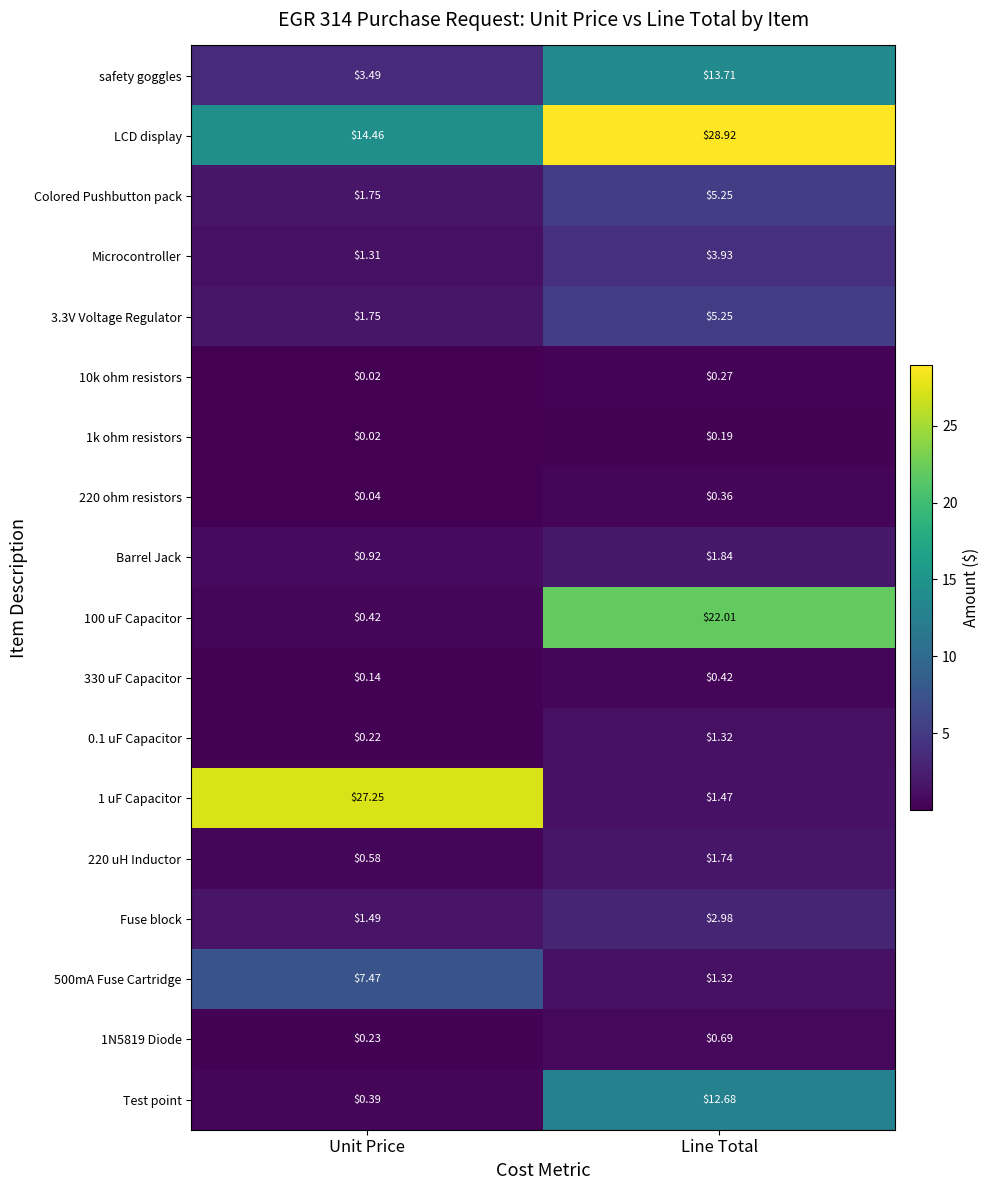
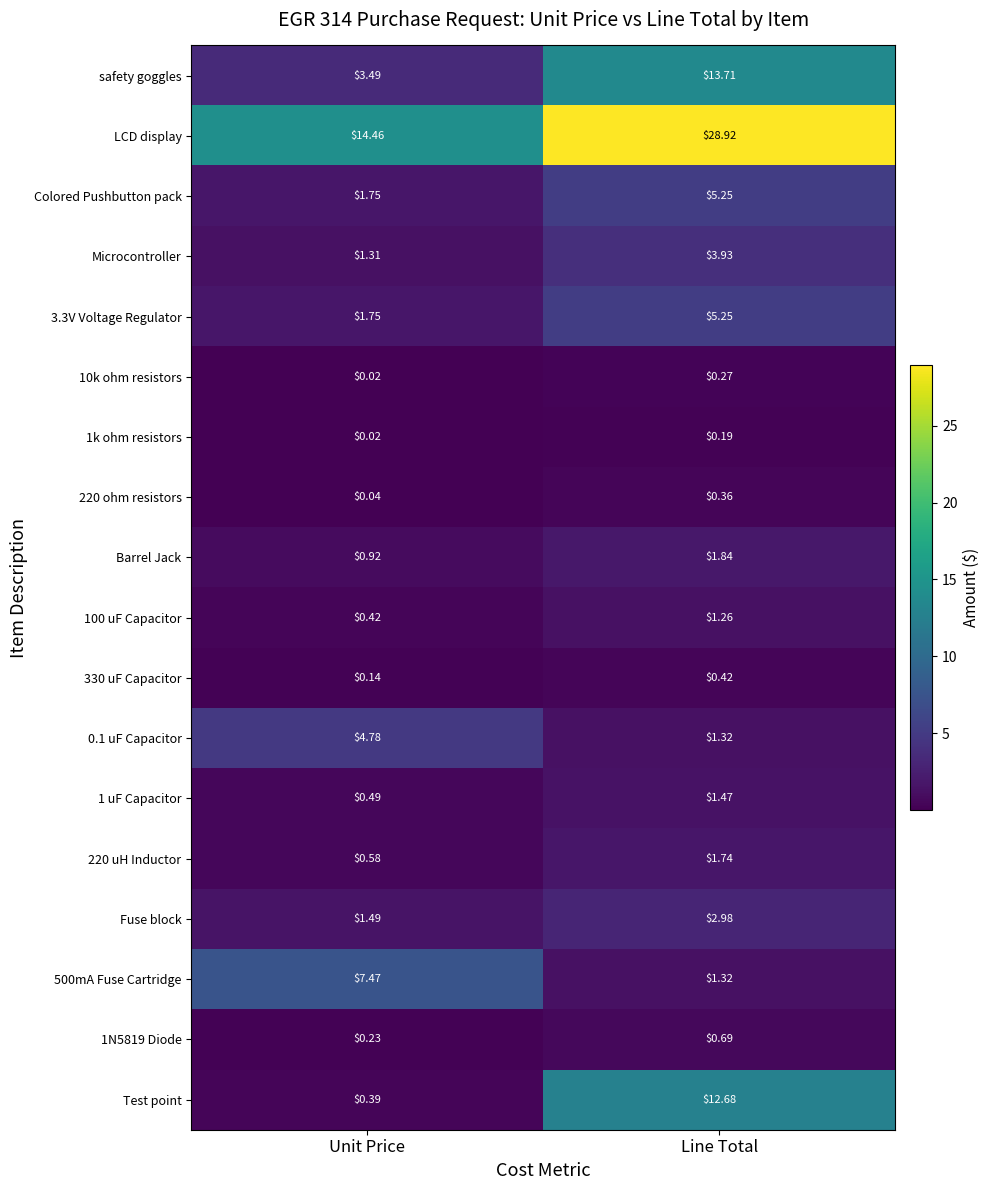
  {
    "safety goggles": {
      "Unit Price": "$3.49",
      "Line Total": "$13.71"
    },
    "LCD display": {
      "Unit Price": "$14.46",
      "Line Total": "$28.92"
    },
    "Colored Pushbutton pack": {
      "Unit Price": "$1.75",
      "Line Total": "$5.25"
    },
    "Microcontroller": {
      "Unit Price": "$1.31",
      "Line Total": "$3.93"
    },
    "3.3V Voltage Regulator": {
      "Unit Price": "$1.75",
      "Line Total": "$5.25"
    },
    "10k ohm resistors": {
      "Unit Price": "$0.02",
      "Line Total": "$0.27"
    },
    "1k ohm resistors": {
      "Unit Price": "$0.02",
      "Line Total": "$0.19"
    },
    "220 ohm resistors": {
      "Unit Price": "$0.04",
      "Line Total": "$0.36"
    },
    "Barrel Jack": {
      "Unit Price": "$0.92",
      "Line Total": "$1.84"
    },
    "100 uF Capacitor": {
      "Unit Price": "$0.42",
-     "Line Total": "$22.01"
+     "Line Total": "$1.26"
    },
    "330 uF Capacitor": {
      "Unit Price": "$0.14",
      "Line Total": "$0.42"
    },
    "0.1 uF Capacitor": {
-     "Unit Price": "$0.22",
+     "Unit Price": "$4.78",
      "Line Total": "$1.32"
    },
    "1 uF Capacitor": {
-     "Unit Price": "$27.25",
+     "Unit Price": "$0.49",
      "Line Total": "$1.47"
    },
    "220 uH Inductor": {
      "Unit Price": "$0.58",
      "Line Total": "$1.74"
    },
    "Fuse block": {
      "Unit Price": "$1.49",
      "Line Total": "$2.98"
    },
    "500mA Fuse Cartridge": {
      "Unit Price": "$7.47",
      "Line Total": "$1.32"
    },
    "1N5819 Diode": {
      "Unit Price": "$0.23",
      "Line Total": "$0.69"
    },
    "Test point": {
      "Unit Price": "$0.39",
      "Line Total": "$12.68"
    }
  }
